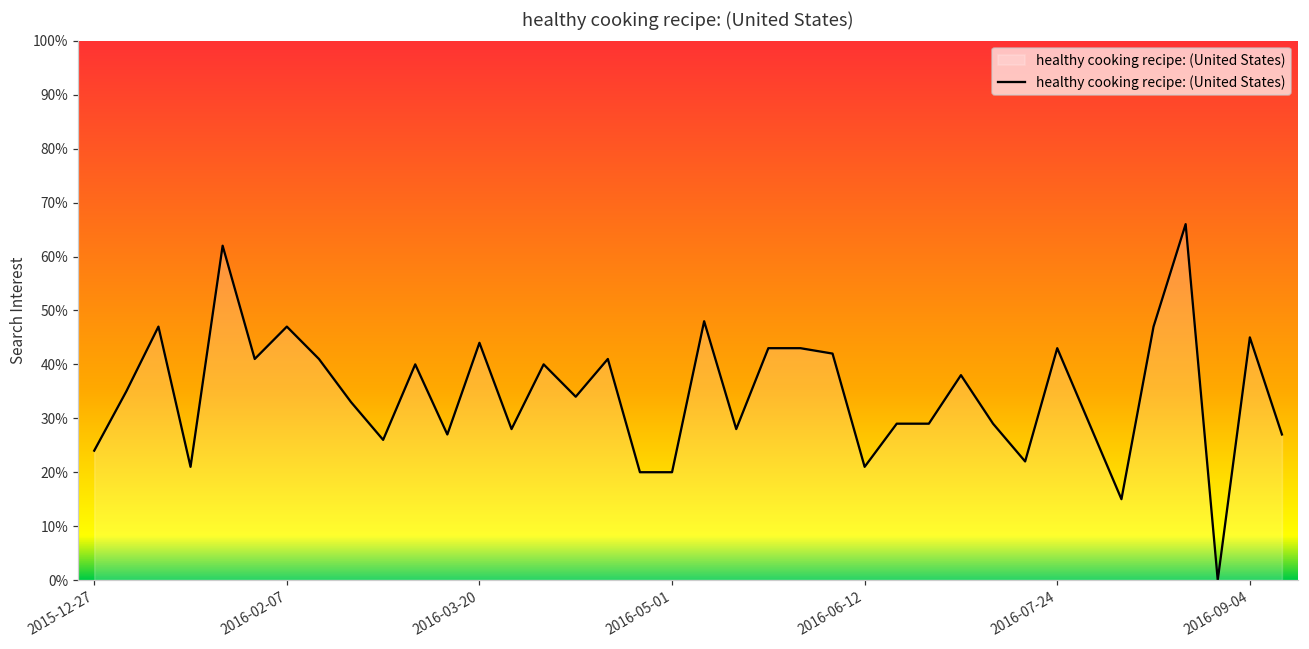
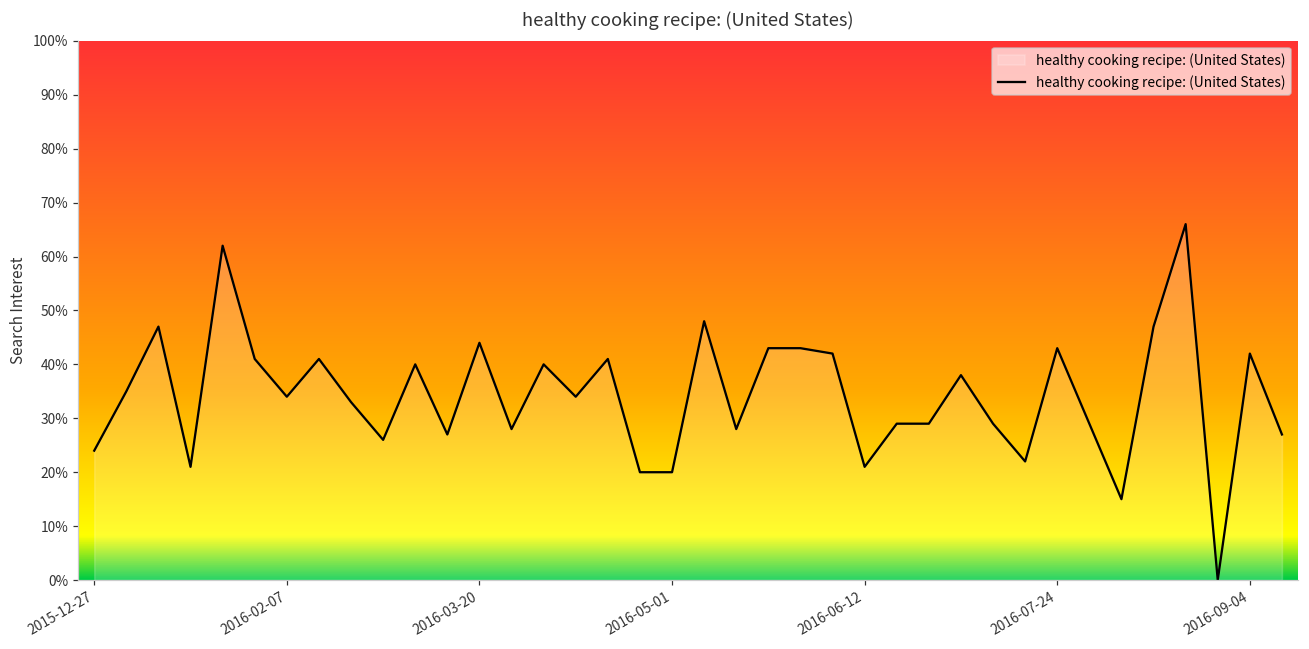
  {
    "2015-12-27": "24%",
-   "2016-02-07": "47%",
+   "2016-02-07": "34%",
    "2016-03-20": "44%",
    "2016-05-01": "20%",
    "2016-06-12": "21%",
    "2016-07-24": "43%",
-   "2016-09-04": "45%"
+   "2016-09-04": "42%"
  }
